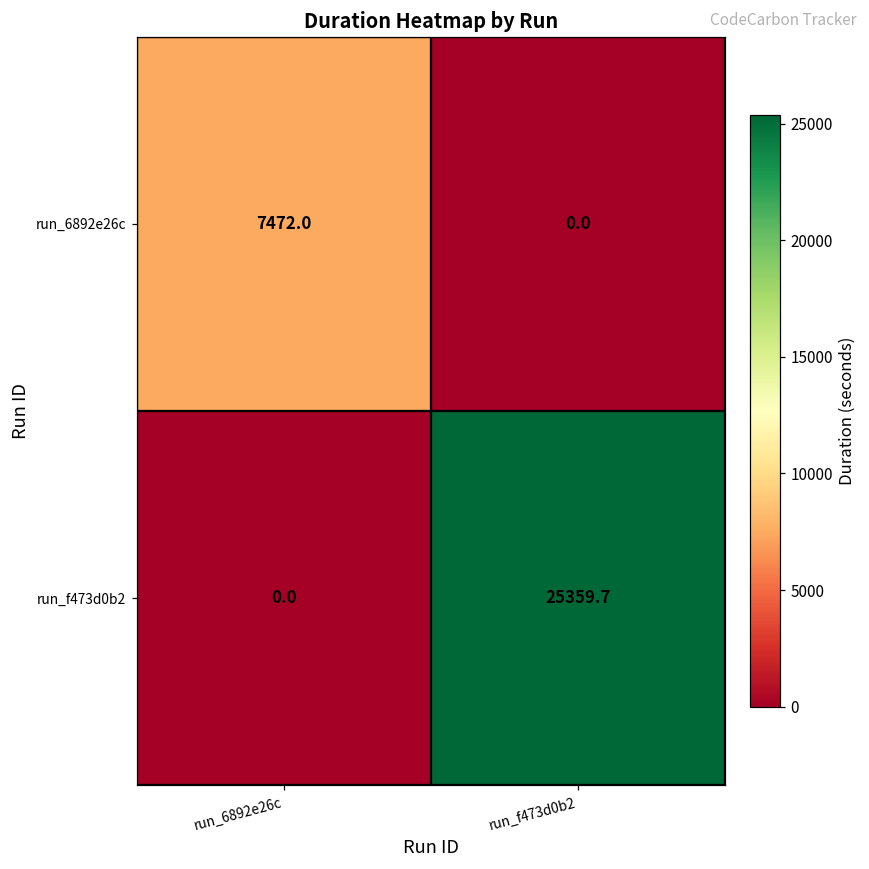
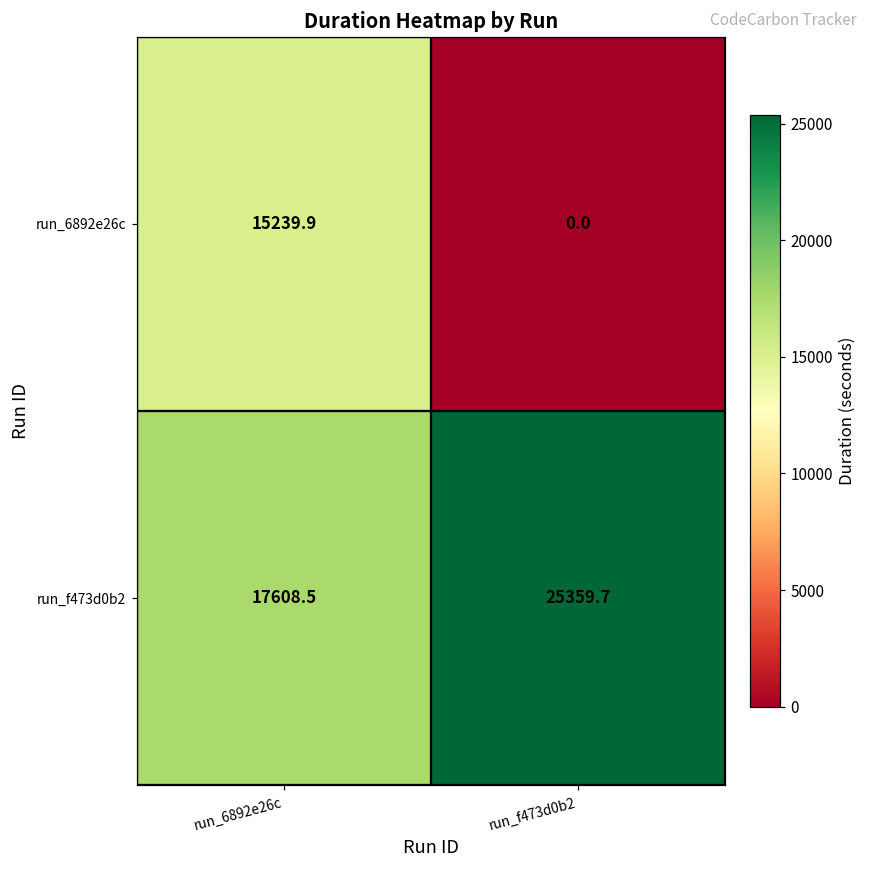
  {
    "run_6892e26c": {
-     "run_6892e26c": 7472.0,
+     "run_6892e26c": 15239.9,
      "run_f473d0b2": 0.0
    },
    "run_f473d0b2": {
-     "run_6892e26c": 0.0,
+     "run_6892e26c": 17608.5,
      "run_f473d0b2": 25359.7
    }
  }
